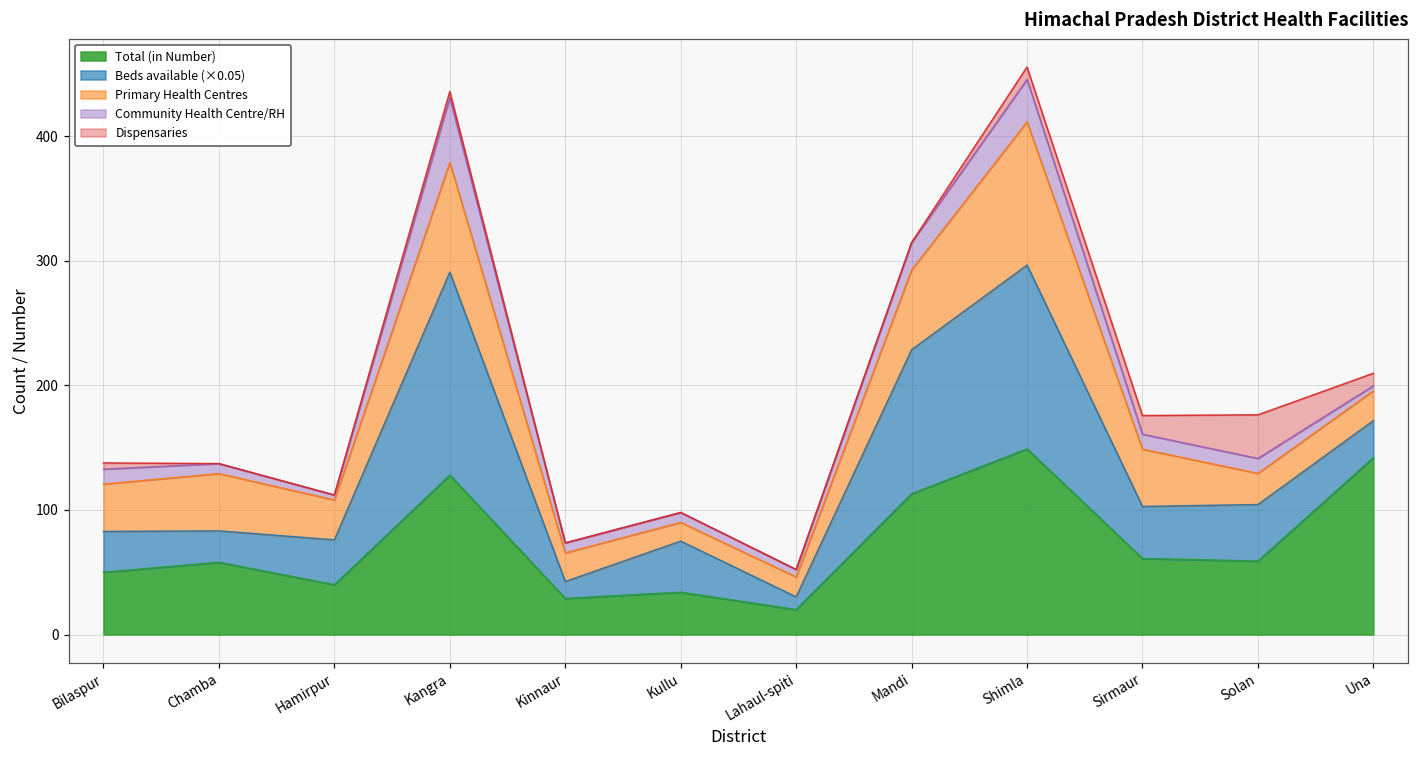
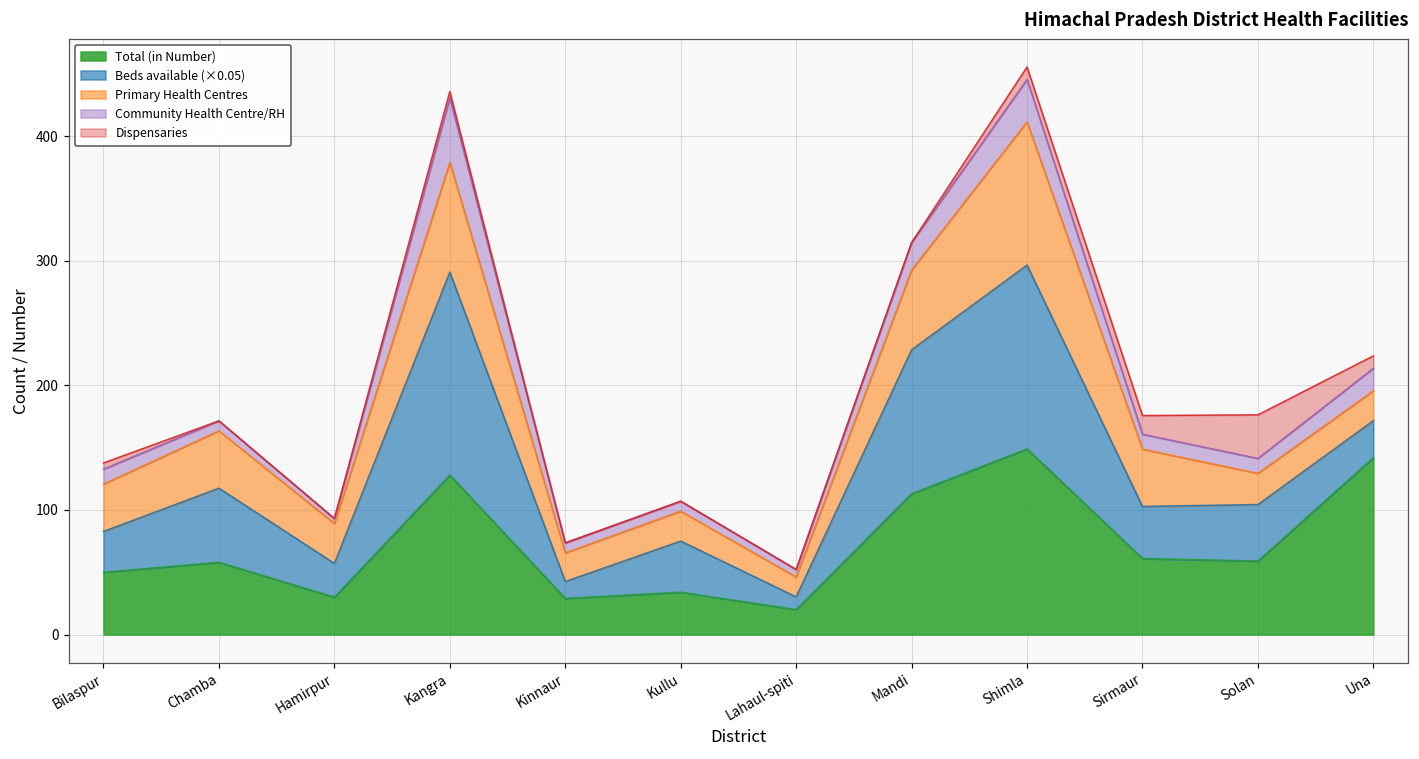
  {
    "Total (in Number)": {
      "Bilaspur": 50,
      "Chamba": 58,
-     "Hamirpur": 40,
+     "Hamirpur": 30,
      "Kangra": 128,
      "Kinnaur": 29,
      "Kullu": 34,
      "Lahaul-spiti": 20,
      "Mandi": 113,
      "Shimla": 149,
      "Sirmaur": 61,
      "Solan": 59,
      "Una": 142
    },
    "Beds available (×0.05)": {
      "Bilaspur": 33,
-     "Chamba": 25,
-     "Hamirpur": 36,
+     "Chamba": 60,
+     "Hamirpur": 27,
      "Kangra": 163,
      "Kinnaur": 14,
      "Kullu": 41,
      "Lahaul-spiti": 10,
      "Mandi": 116,
      "Shimla": 148,
      "Sirmaur": 42,
      "Solan": 45,
      "Una": 30
    },
    "Primary Health Centres": {
      "Bilaspur": 38,
      "Chamba": 46,
      "Hamirpur": 32,
      "Kangra": 88,
      "Kinnaur": 23,
-     "Kullu": 15,
+     "Kullu": 24,
      "Lahaul-spiti": 16,
      "Mandi": 64,
      "Shimla": 115,
      "Sirmaur": 46,
      "Solan": 25,
      "Una": 24
    },
    "Community Health Centre/RH": {
      "Bilaspur": 12,
      "Kangra": 52,
      "Shimla": 34,
      "Sirmaur": 12,
      "Solan": 12,
-     "Una": 4
+     "Una": 18
    },
    "Dispensaries": {
      "Bilaspur": 5,
      "Kangra": 5,
      "Shimla": 10,
      "Sirmaur": 15,
      "Solan": 35,
      "Una": 10
    }
  }
